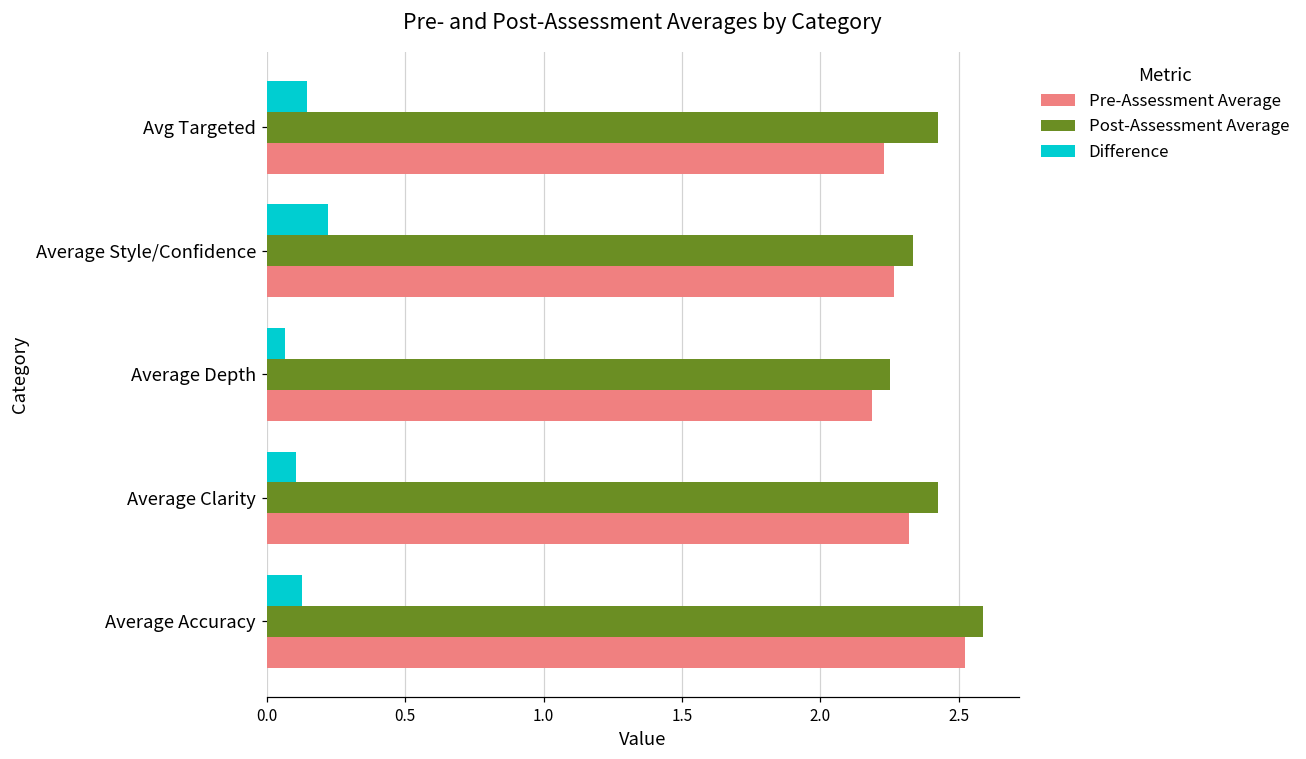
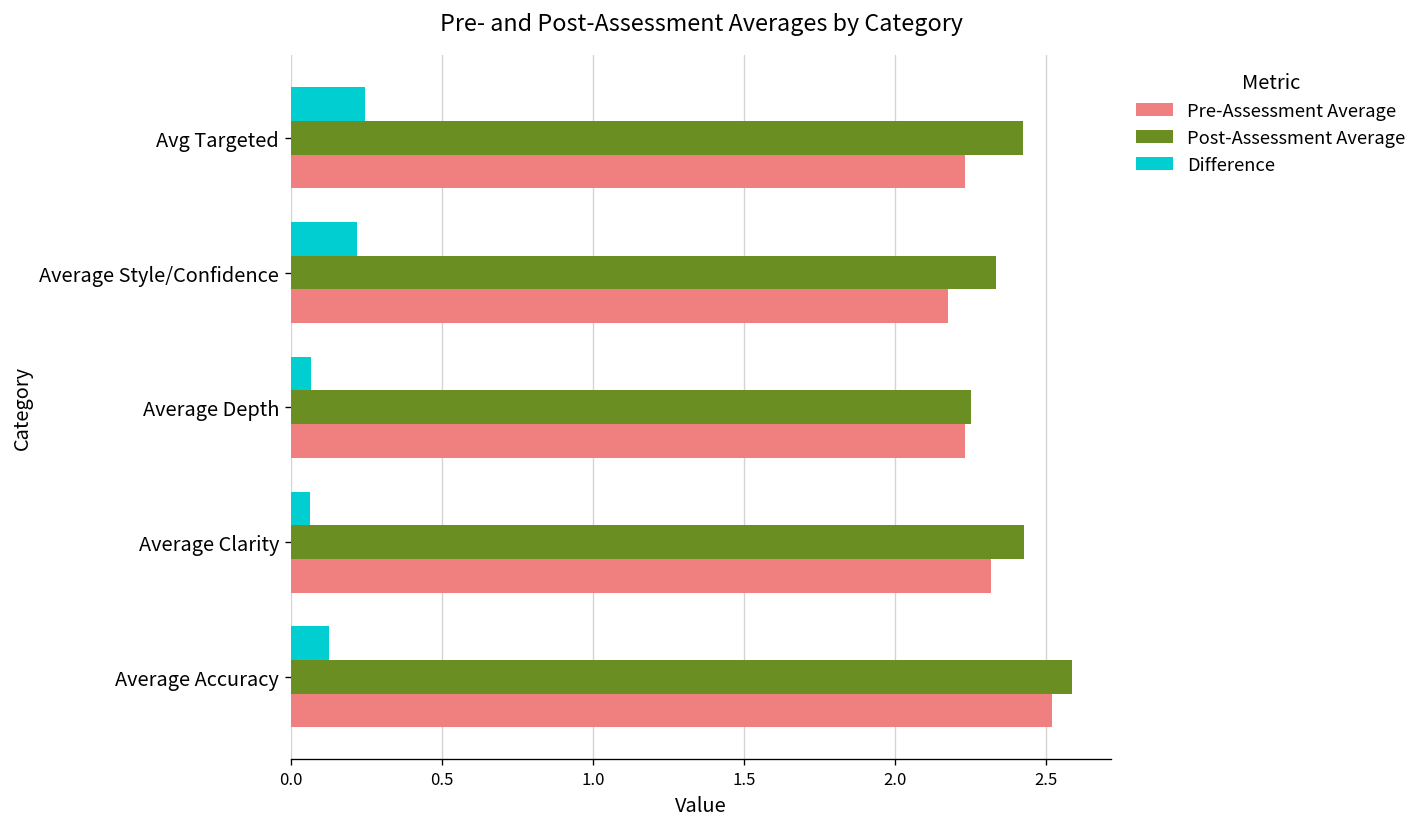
  {
    "Pre-Assessment Average": {
      "Avg Targeted": 2.23,
-     "Average Style/Confidence": 2.27,
-     "Average Depth": 2.19,
+     "Average Style/Confidence": 2.18,
+     "Average Depth": 2.23,
      "Average Clarity": 2.32,
      "Average Accuracy": 2.52
    },
    "Post-Assessment Average": {
      "Avg Targeted": 2.43,
      "Average Style/Confidence": 2.34,
      "Average Depth": 2.25,
      "Average Clarity": 2.43,
      "Average Accuracy": 2.59
    },
    "Difference": {
-     "Avg Targeted": 0.15,
+     "Avg Targeted": 0.24,
      "Average Style/Confidence": 0.22,
      "Average Depth": 0.07,
-     "Average Clarity": 0.11,
+     "Average Clarity": 0.06,
      "Average Accuracy": 0.13
    }
  }
